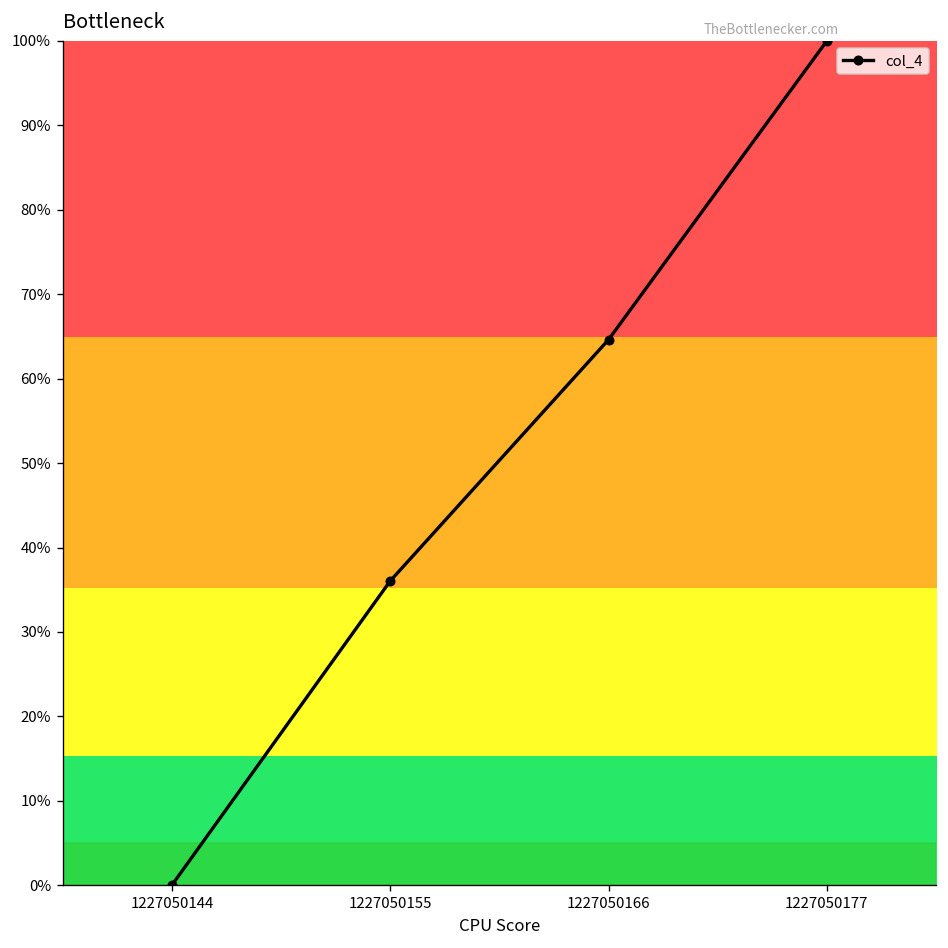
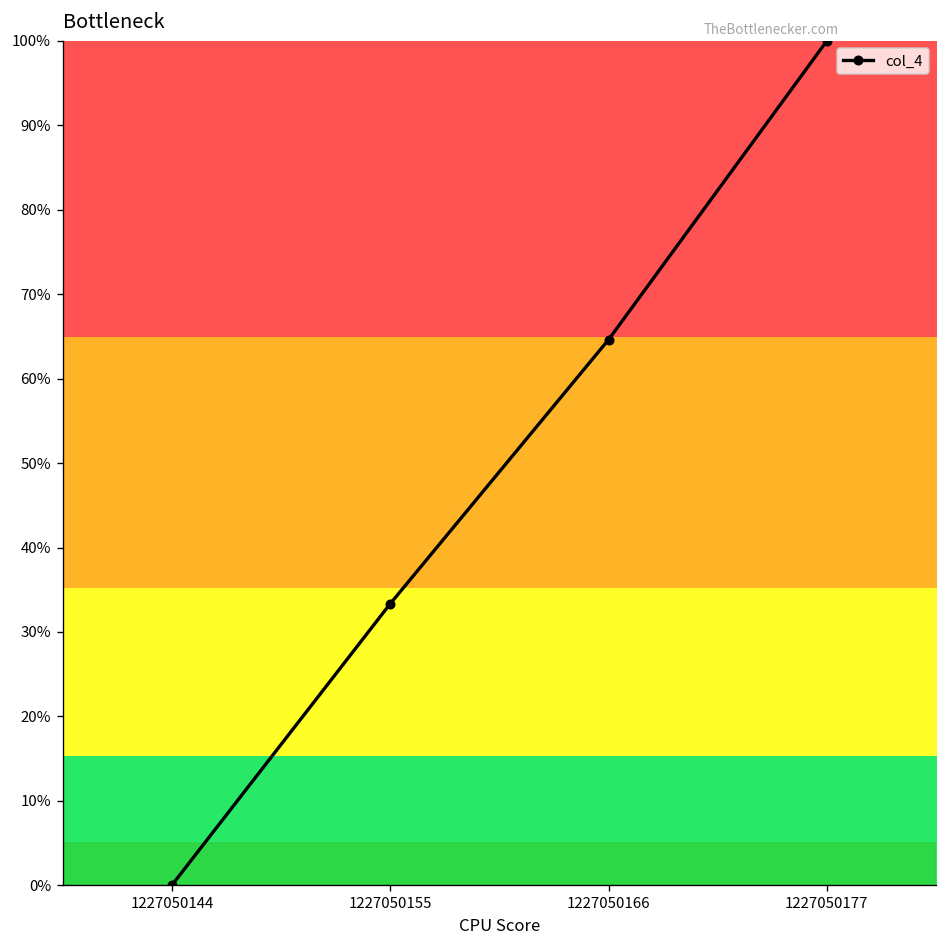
  {
-   "1227050155": "36%",
+   "1227050155": "33%",
    "1227050166": "65%",
    "1227050177": "100%"
  }
